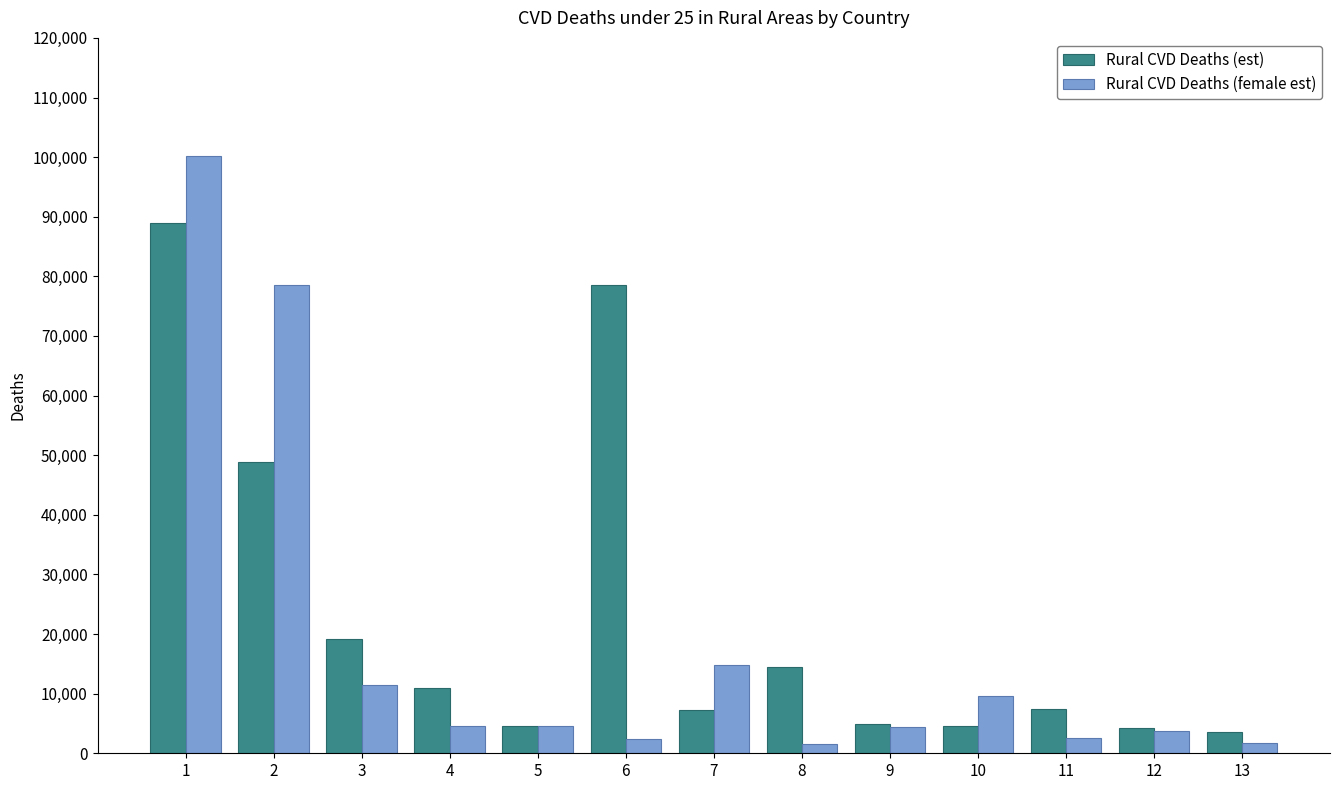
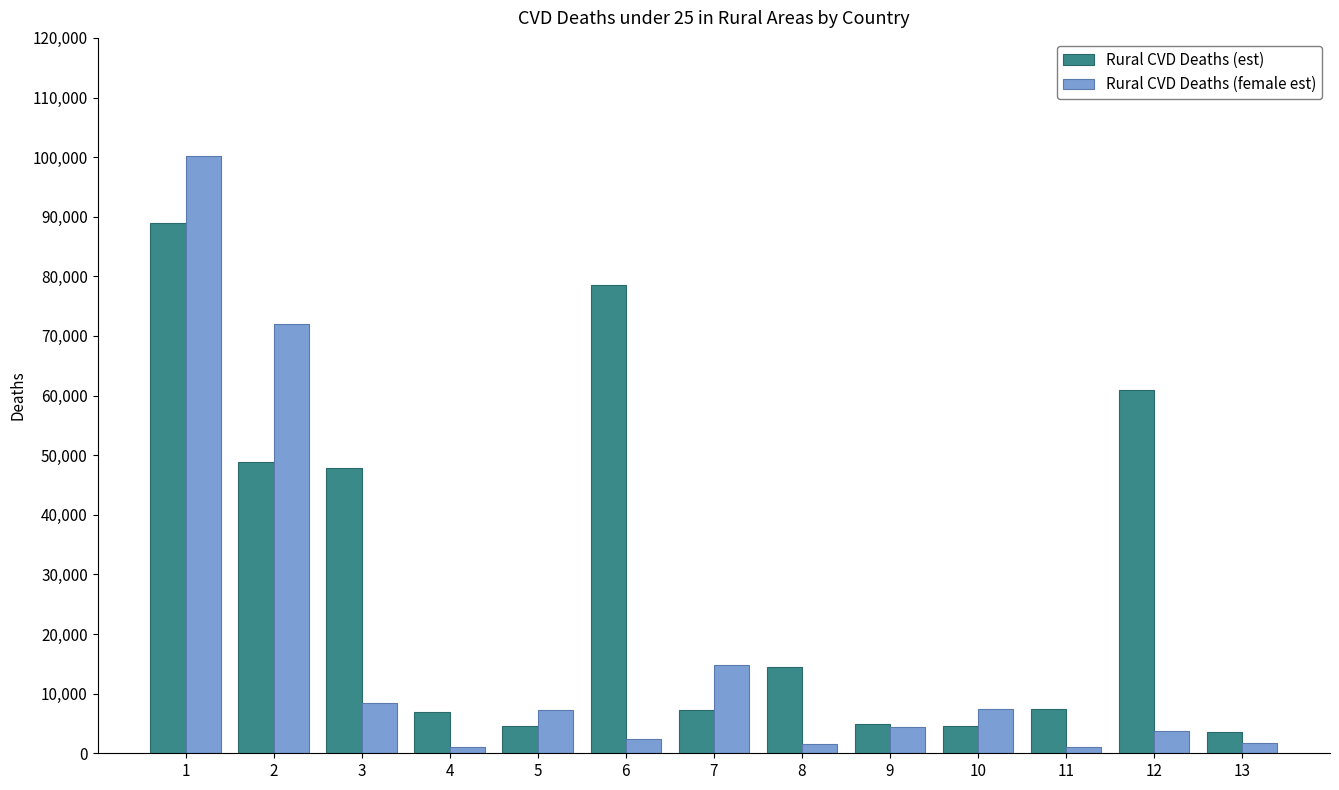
  {
    "Rural CVD Deaths (est)": {
      "1": "89,000",
      "2": "49,000",
-     "3": "19,000",
-     "4": "11,000",
+     "3": "48,000",
+     "4": "7,000",
      "5": "5,000",
      "6": "78,000",
      "7": "7,000",
      "8": "14,000",
      "9": "5,000",
      "10": "5,000",
      "11": "7,000",
-     "12": "4,000",
+     "12": "61,000",
      "13": "4,000"
    },
    "Rural CVD Deaths (female est)": {
      "1": "100,000",
-     "2": "79,000",
-     "3": "11,000",
-     "4": "5,000",
-     "5": "5,000",
+     "2": "72,000",
+     "3": "8,000",
+     "4": "1,000",
+     "5": "7,000",
      "6": "2,000",
      "7": "15,000",
      "8": "2,000",
      "9": "4,000",
-     "10": "10,000",
-     "11": "3,000",
+     "10": "7,000",
+     "11": "1,000",
      "12": "4,000",
      "13": "2,000"
    }
  }
